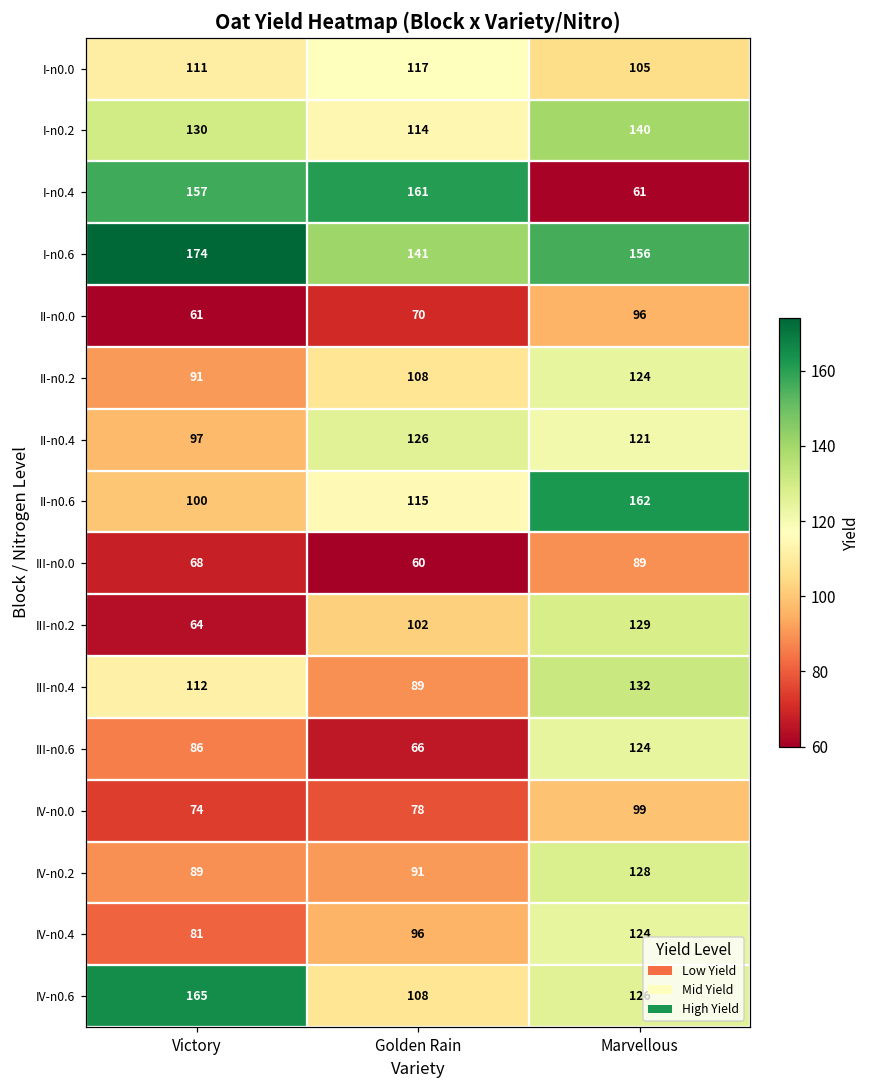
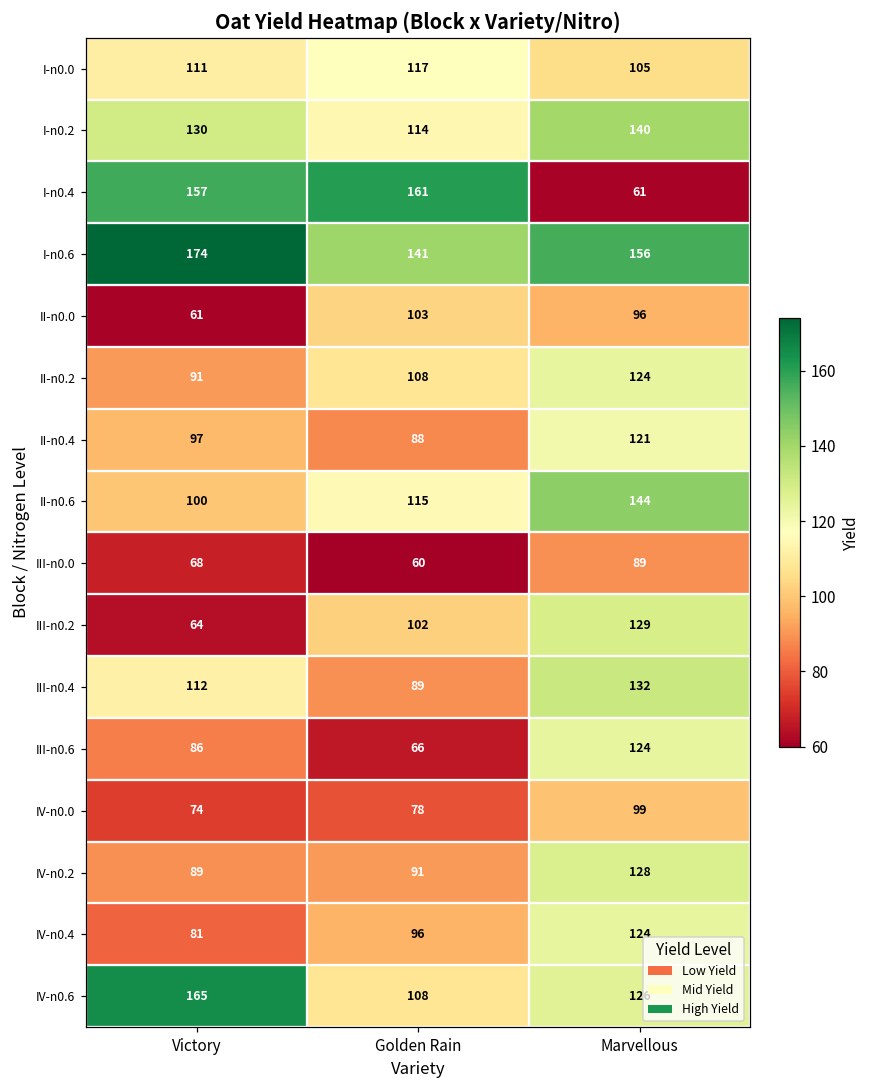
  {
    "I-n0.0": {
      "Victory": 111,
      "Golden Rain": 117,
      "Marvellous": 105
    },
    "I-n0.2": {
      "Victory": 130,
      "Golden Rain": 114,
      "Marvellous": 140
    },
    "I-n0.4": {
      "Victory": 157,
      "Golden Rain": 161,
      "Marvellous": 61
    },
    "I-n0.6": {
      "Victory": 174,
      "Golden Rain": 141,
      "Marvellous": 156
    },
    "II-n0.0": {
      "Victory": 61,
-     "Golden Rain": 70,
+     "Golden Rain": 103,
      "Marvellous": 96
    },
    "II-n0.2": {
      "Victory": 91,
      "Golden Rain": 108,
      "Marvellous": 124
    },
    "II-n0.4": {
      "Victory": 97,
-     "Golden Rain": 126,
+     "Golden Rain": 88,
      "Marvellous": 121
    },
    "II-n0.6": {
      "Victory": 100,
      "Golden Rain": 115,
-     "Marvellous": 162
+     "Marvellous": 144
    },
    "III-n0.0": {
      "Victory": 68,
      "Golden Rain": 60,
      "Marvellous": 89
    },
    "III-n0.2": {
      "Victory": 64,
      "Golden Rain": 102,
      "Marvellous": 129
    },
    "III-n0.4": {
      "Victory": 112,
      "Golden Rain": 89,
      "Marvellous": 132
    },
    "III-n0.6": {
      "Victory": 86,
      "Golden Rain": 66,
      "Marvellous": 124
    },
    "IV-n0.0": {
      "Victory": 74,
      "Golden Rain": 78,
      "Marvellous": 99
    },
    "IV-n0.2": {
      "Victory": 89,
      "Golden Rain": 91,
      "Marvellous": 128
    },
    "IV-n0.4": {
      "Victory": 81,
      "Golden Rain": 96,
      "Marvellous": 124
    },
    "IV-n0.6": {
      "Victory": 165,
      "Golden Rain": 108
    }
  }
